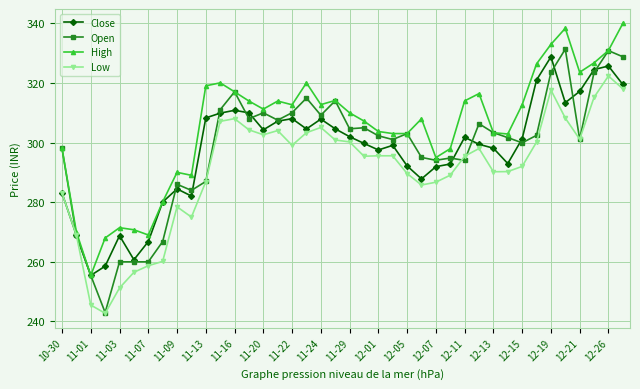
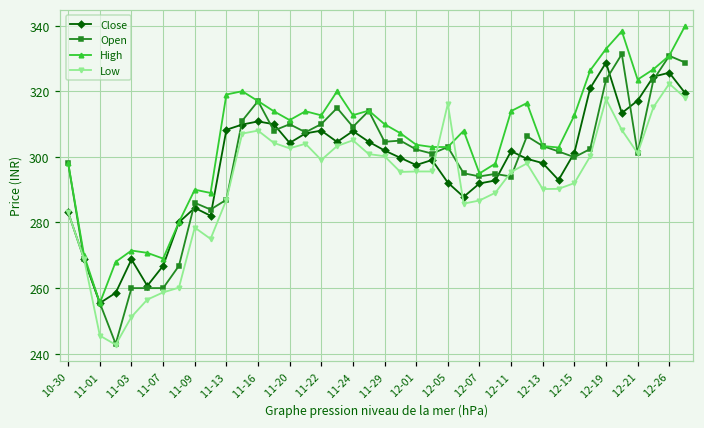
  {
    "Close": {
      "11-03": 269,
      "11-07": 267,
      "11-09": 284,
      "11-13": 308,
      "11-16": 311,
      "11-20": 304,
      "11-22": 308,
      "11-24": 308,
      "11-29": 302,
      "12-01": 298,
      "12-05": 292,
      "12-07": 292,
      "12-11": 302,
      "12-13": 298,
      "12-15": 301,
      "12-19": 329,
      "12-21": 317,
      "12-26": 326
    },
    "Open": {
      "11-03": 260,
      "11-07": 260,
      "11-09": 286,
      "11-20": 310,
      "11-22": 310,
      "11-24": 309,
      "11-29": 305,
      "12-01": 302,
      "12-07": 294,
      "12-11": 294,
      "12-15": 300,
      "12-19": 324
    },
    "High": {
      "11-03": 271,
      "11-07": 269,
      "11-09": 290,
      "11-13": 319,
      "11-20": 311,
      "11-22": 313,
      "11-24": 313,
      "11-29": 310,
      "12-01": 304,
      "12-07": 295,
      "12-11": 314,
      "12-15": 313,
      "12-19": 333,
      "12-21": 324
    },
    "Low": {
      "11-01": 246,
      "11-03": 251,
      "11-07": 259,
      "11-09": 278,
      "11-16": 308,
      "11-20": 303,
      "11-22": 299,
      "11-24": 305,
      "11-29": 300,
      "12-01": 296,
-     "12-05": 290,
+     "12-05": 316,
      "12-07": 287,
      "12-11": 295,
      "12-13": 290,
      "12-15": 292,
      "12-19": 318,
      "12-26": 322
    }
  }
